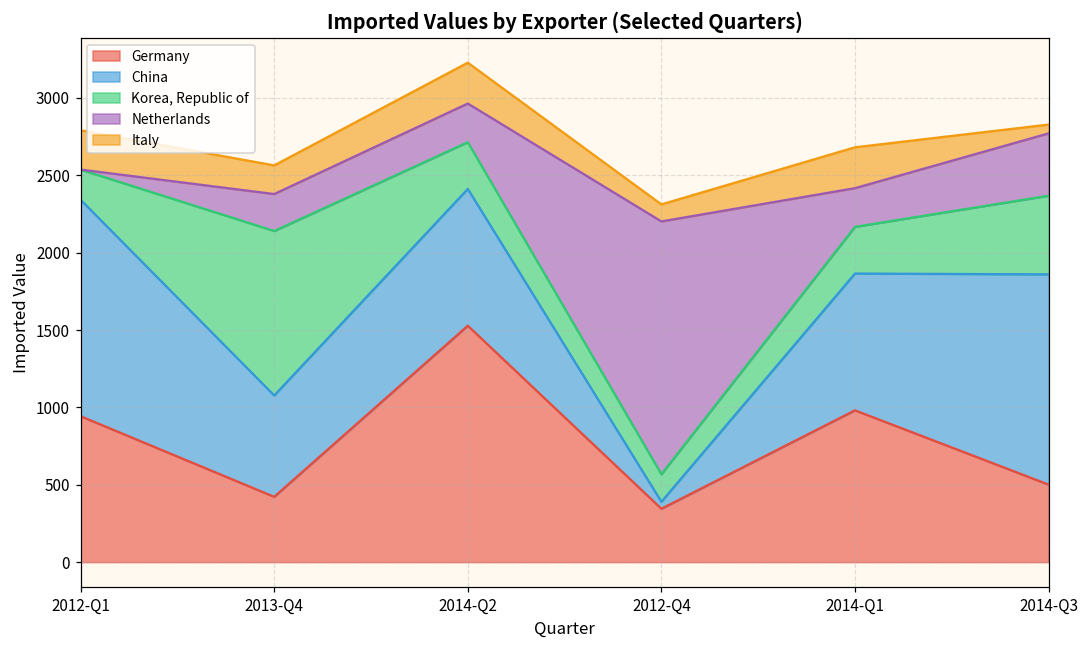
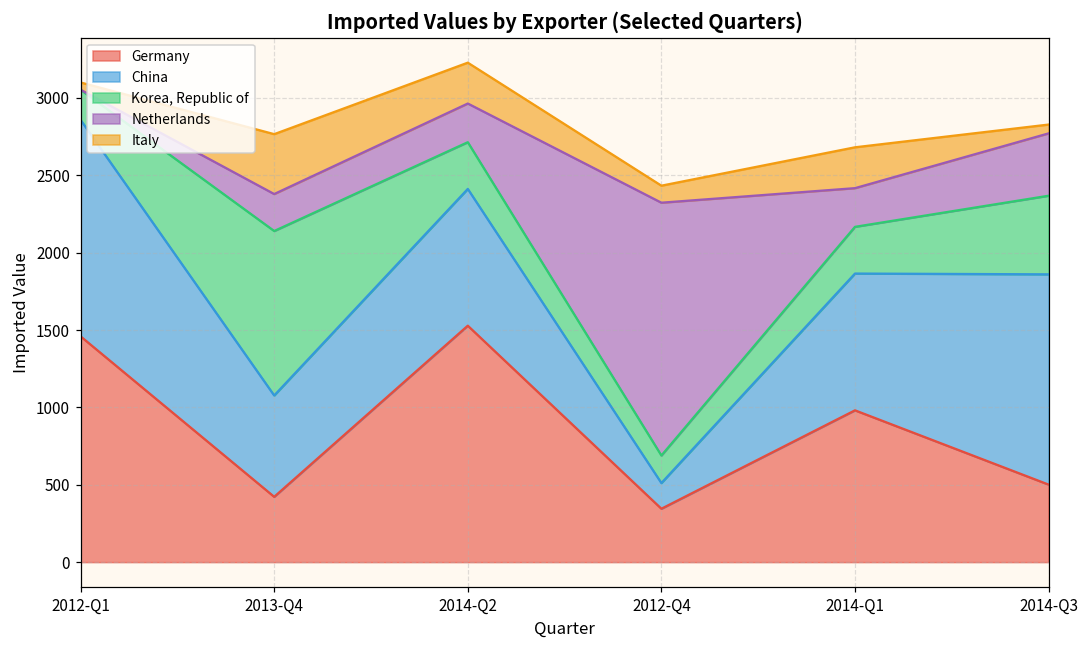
  {
    "Germany": {
-     "2012-Q1": 940,
+     "2012-Q1": 1460,
      "2013-Q4": 420,
      "2014-Q2": 1530,
      "2012-Q4": 350,
      "2014-Q1": 980,
      "2014-Q3": 500
    },
    "China": {
      "2012-Q1": 1400,
      "2013-Q4": 660,
      "2014-Q2": 880,
-     "2012-Q4": 50,
+     "2012-Q4": 170,
      "2014-Q1": 880,
      "2014-Q3": 1360
    },
    "Korea, Republic of": {
      "2013-Q4": 1060,
      "2014-Q2": 300,
      "2012-Q4": 180,
      "2014-Q1": 300,
      "2014-Q3": 510
    },
    "Netherlands": {
      "2013-Q4": 240,
      "2014-Q2": 250,
      "2012-Q4": 1630,
      "2014-Q1": 250,
      "2014-Q3": 400
    },
    "Italy": {
-     "2012-Q1": 250,
-     "2013-Q4": 190,
+     "2012-Q1": 50,
+     "2013-Q4": 390,
      "2014-Q2": 260,
      "2012-Q4": 110,
      "2014-Q1": 260,
      "2014-Q3": 60
    }
  }
